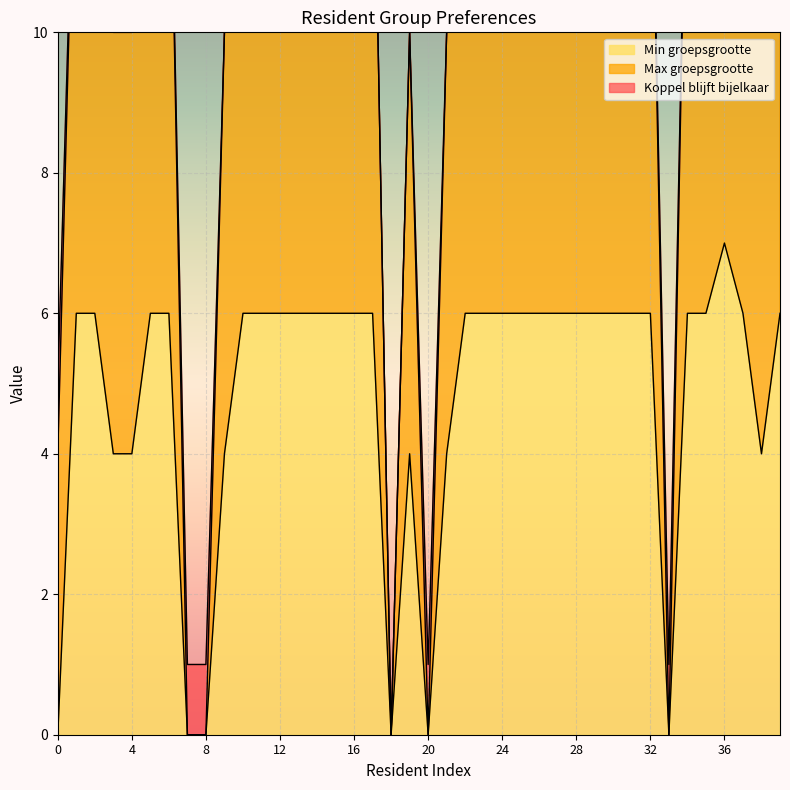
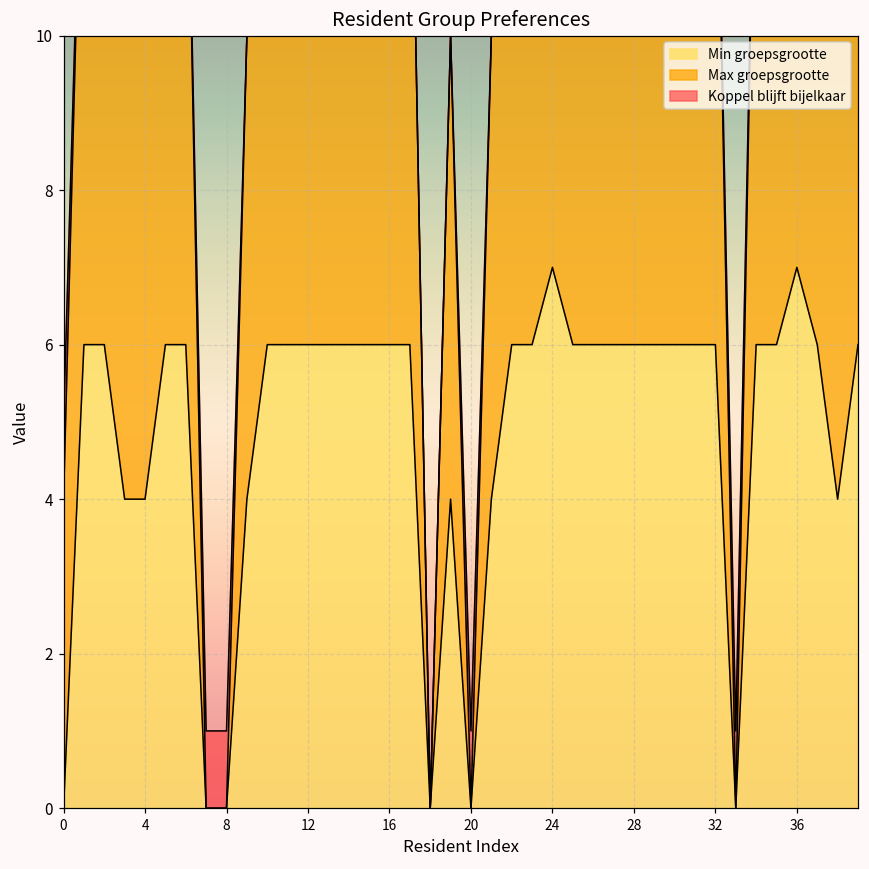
  {
    "Min groepsgrootte": {
      "0": 0,
      "4": 4,
      "12": 6,
      "16": 6,
-     "24": 6,
+     "24": 7,
      "28": 6,
      "32": 6,
      "36": 7
    },
    "Max groepsgrootte": {
      "0": 4
    },
    "Koppel blijft bijelkaar": {
      "0": 1,
      "8": 1,
      "20": 1
    }
  }
